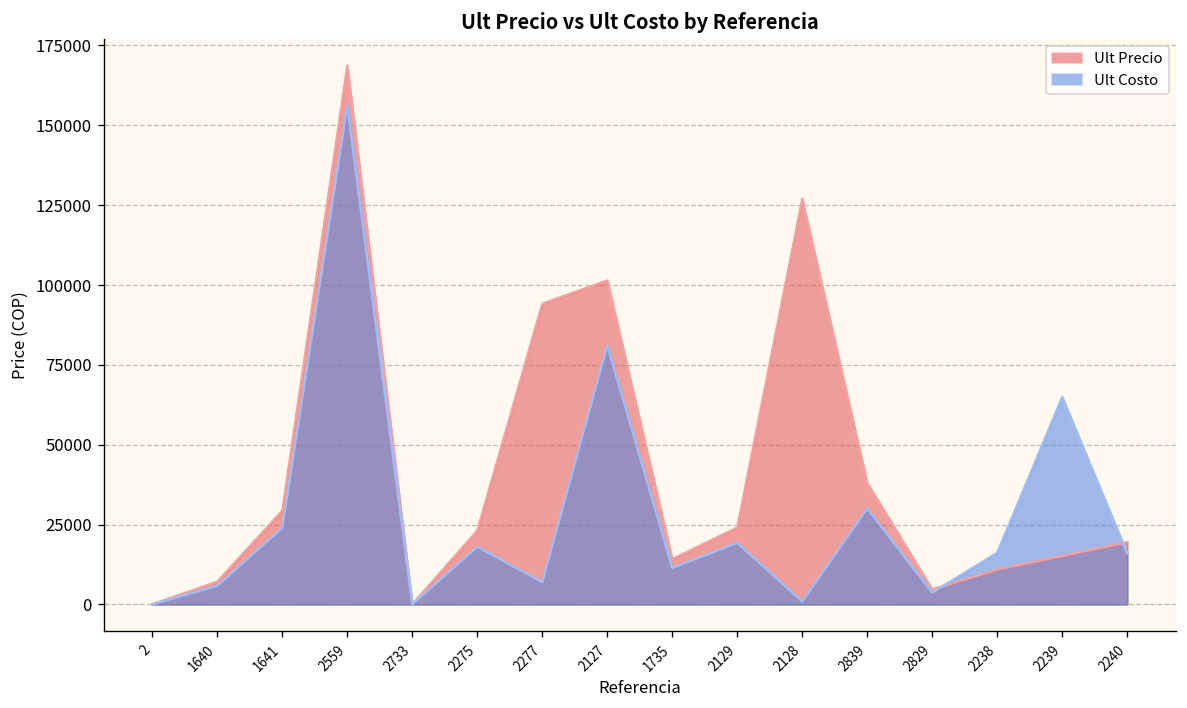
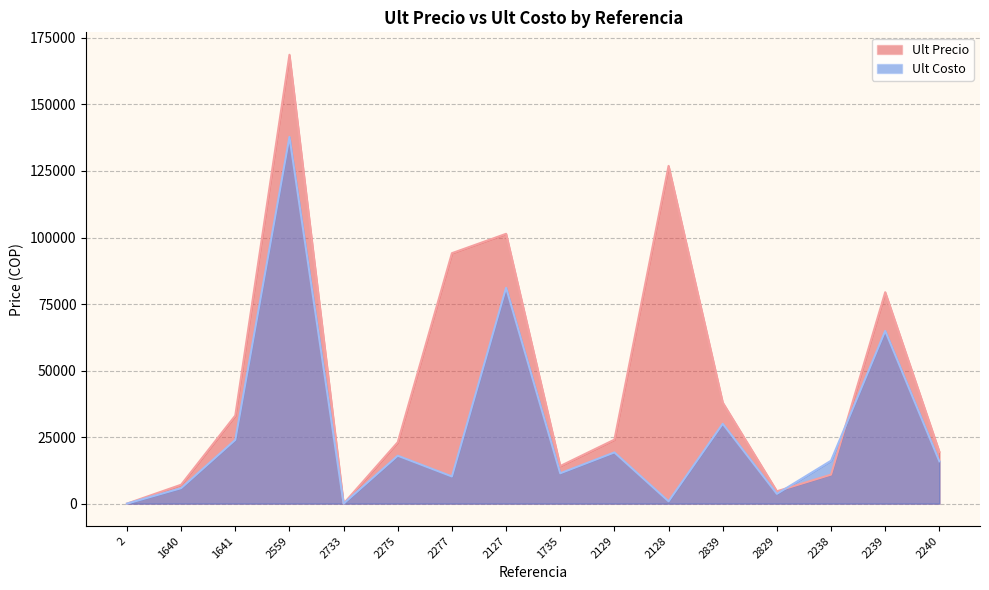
  {
    "Ult Precio": {
      "1640": 7000,
-     "1641": 29000,
+     "1641": 33000,
      "2559": 169000,
      "2275": 23000,
      "2277": 94000,
      "2127": 101000,
      "1735": 14000,
      "2129": 24000,
      "2128": 127000,
      "2839": 38000,
      "2829": 5000,
      "2238": 11000,
-     "2239": 15000,
+     "2239": 79000,
      "2240": 19000
    },
    "Ult Costo": {
      "1640": 6000,
      "1641": 24000,
-     "2559": 156000,
+     "2559": 138000,
      "2275": 18000,
-     "2277": 7000,
+     "2277": 10000,
      "2127": 81000,
      "1735": 11000,
      "2129": 19000,
      "2128": 1000,
      "2839": 30000,
      "2829": 4000,
      "2238": 16000,
      "2239": 65000,
      "2240": 16000
    }
  }
